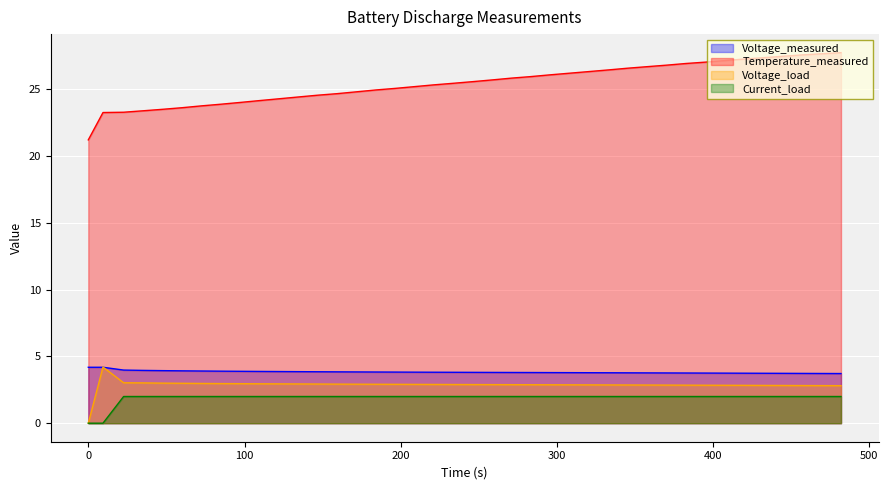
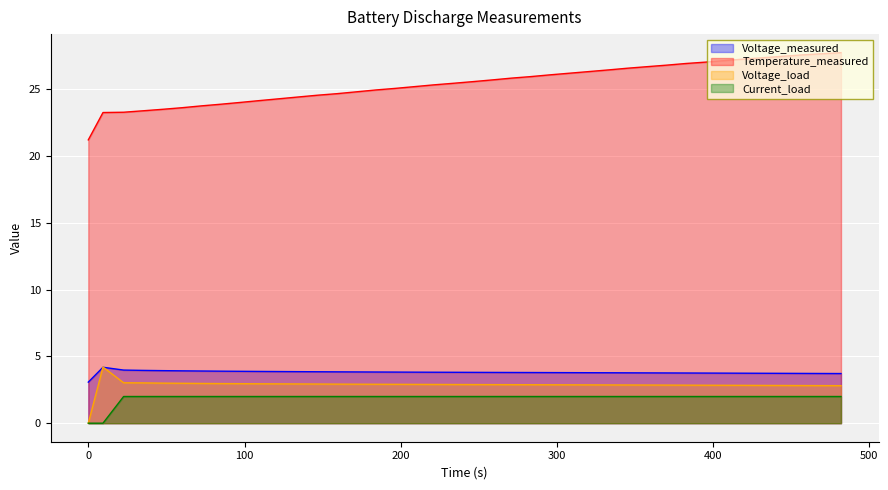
  {
    "Voltage_measured": {
-     "0": 4.2
+     "0": 3.1
    },
    "Temperature_measured": {
      "0": 21.2
    }
  }
